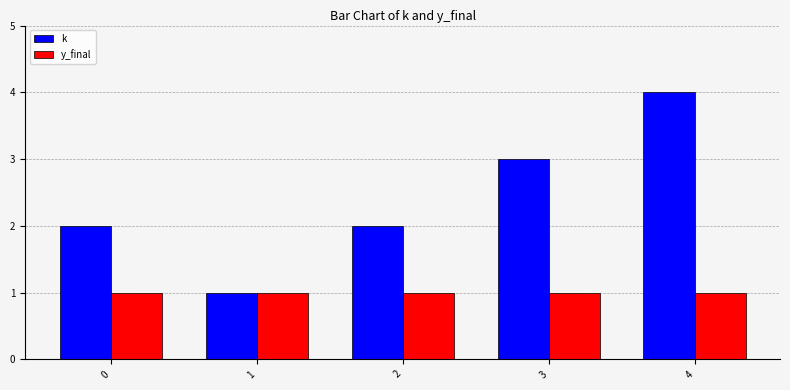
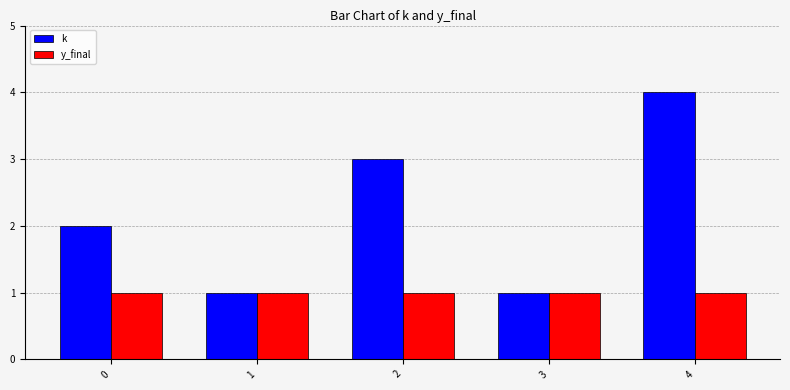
  {
    "k": {
      "0": 2,
      "1": 1,
-     "2": 2,
-     "3": 3,
+     "2": 3,
+     "3": 1,
      "4": 4
    },
    "y_final": {
      "0": 1,
      "1": 1,
      "2": 1,
      "3": 1,
      "4": 1
    }
  }
